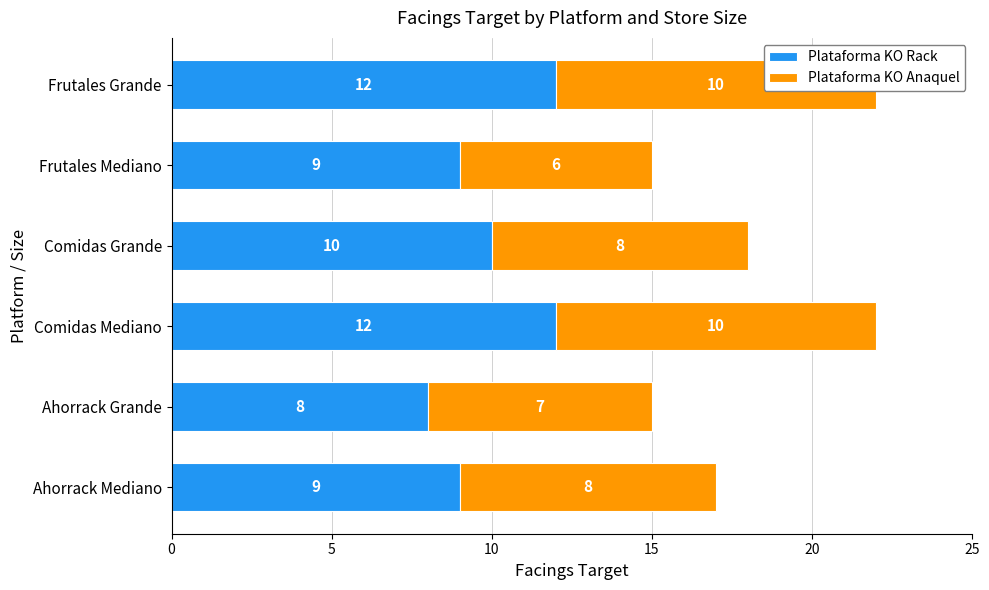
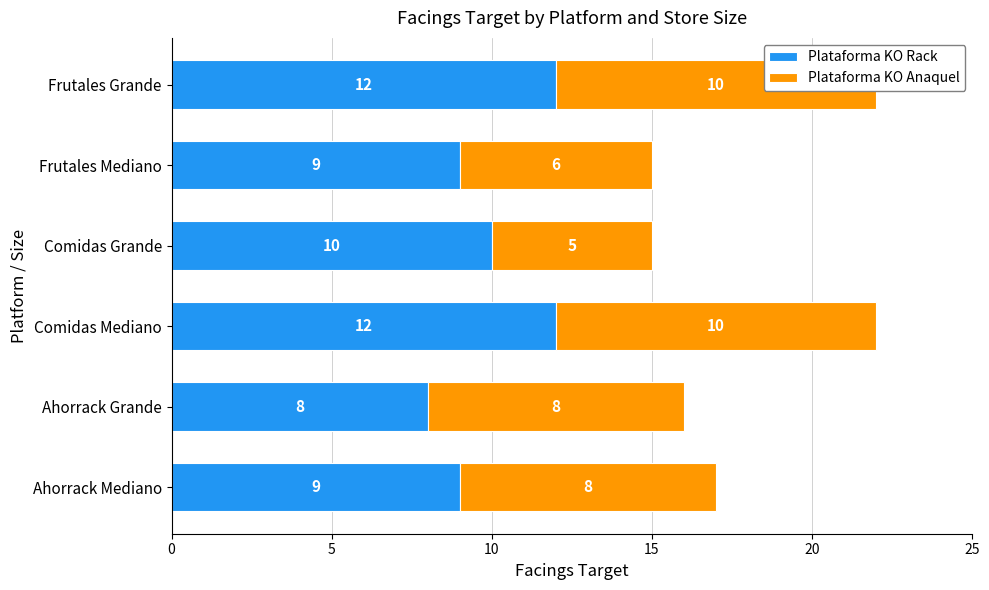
  {
    "Plataforma KO Rack": {
      "Frutales Grande": 12,
      "Frutales Mediano": 9,
      "Comidas Grande": 10,
      "Comidas Mediano": 12,
      "Ahorrack Grande": 8,
      "Ahorrack Mediano": 9
    },
    "Plataforma KO Anaquel": {
      "Frutales Mediano": 6,
-     "Comidas Grande": 8,
+     "Comidas Grande": 5,
      "Comidas Mediano": 10,
-     "Ahorrack Grande": 7,
+     "Ahorrack Grande": 8,
      "Ahorrack Mediano": 8
    }
  }
